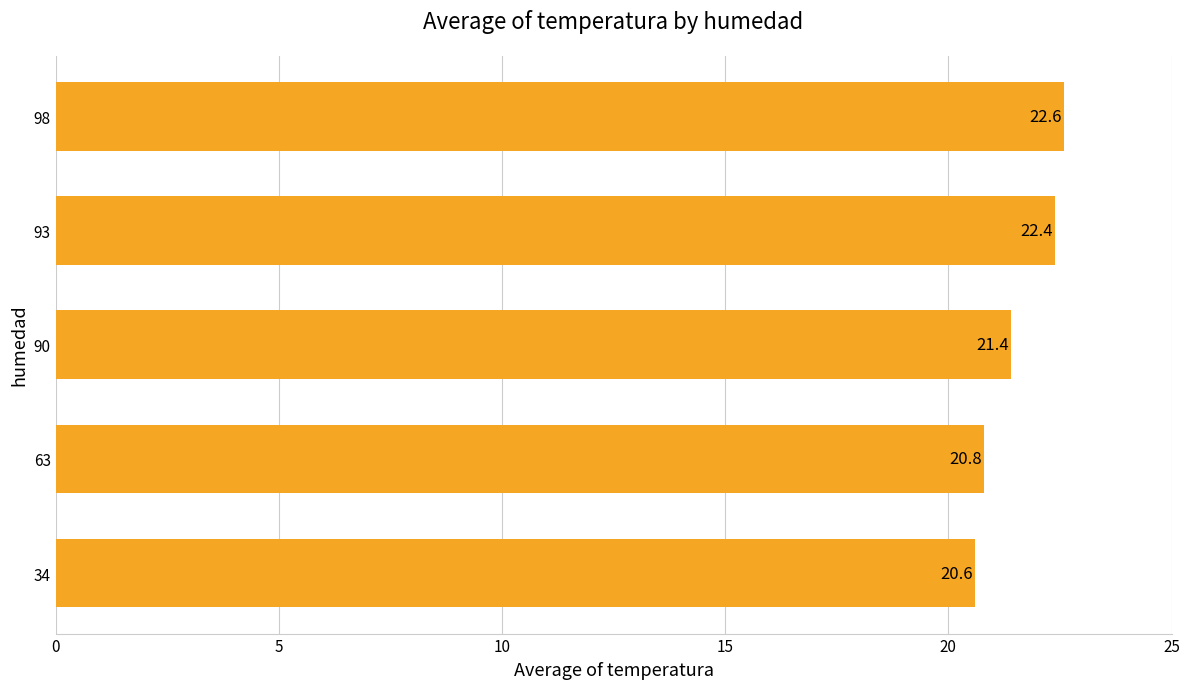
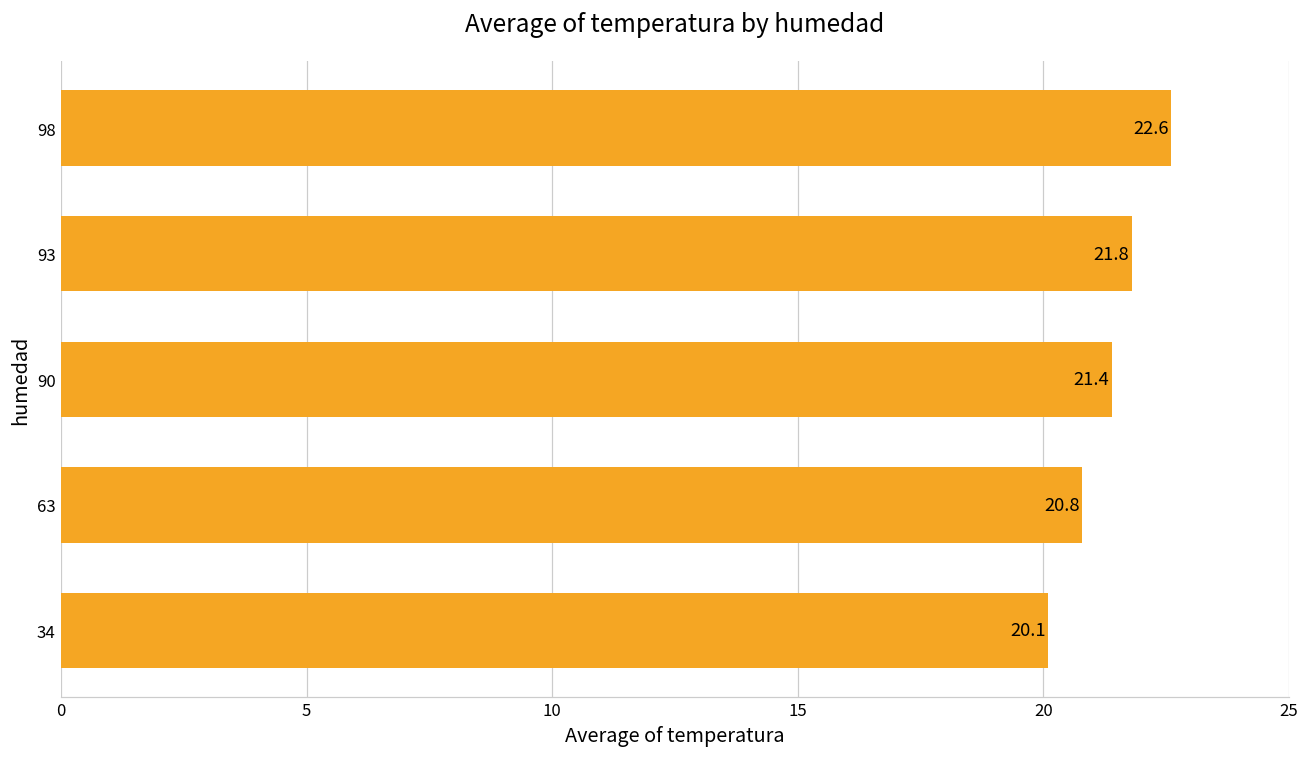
  {
    "98": 22.6,
-   "93": 22.4,
+   "93": 21.8,
    "90": 21.4,
    "63": 20.8,
-   "34": 20.6
+   "34": 20.1
  }
